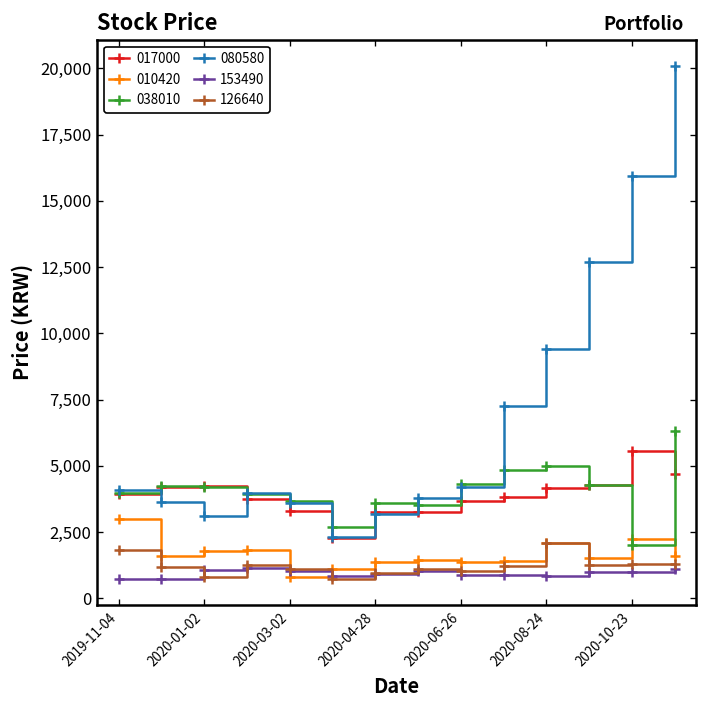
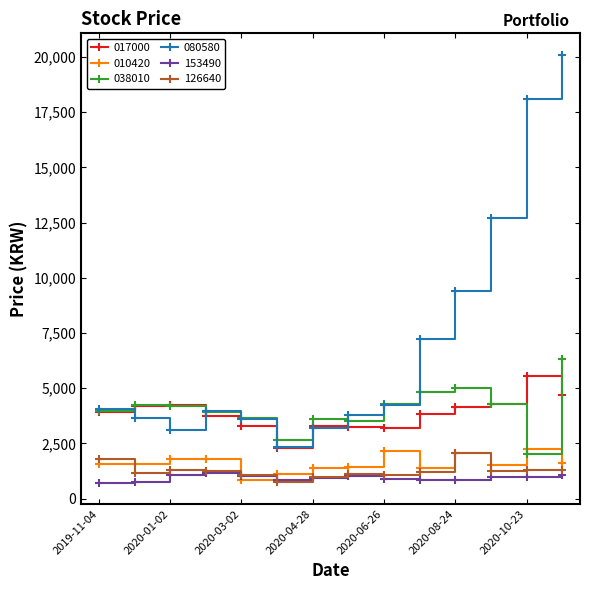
  {
    "017000": {
      "2020-03-02": "3,300",
-     "2020-06-26": "3,700",
+     "2020-06-26": "3,200",
      "2020-08-24": "4,200",
      "2020-10-23": "5,600"
    },
    "010420": {
-     "2019-11-04": "3,000",
+     "2019-11-04": "1,600",
      "2020-01-02": "1,800",
      "2020-03-02": "800",
      "2020-04-28": "1,400",
-     "2020-06-26": "1,400",
+     "2020-06-26": "2,200",
      "2020-10-23": "2,200"
    },
    "038010": {
      "2020-04-28": "3,600",
      "2020-08-24": "5,000",
      "2020-10-23": "2,000"
    },
    "080580": {
      "2020-01-02": "3,100",
      "2020-08-24": "9,400",
-     "2020-10-23": "15,900"
+     "2020-10-23": "18,100"
    },
    "153490": {
      "2019-11-04": "700",
      "2020-01-02": "1,100",
      "2020-06-26": "900",
      "2020-08-24": "900",
      "2020-10-23": "1,000"
    },
    "126640": {
      "2019-11-04": "1,800",
-     "2020-01-02": "800",
+     "2020-01-02": "1,300",
      "2020-06-26": "1,100",
      "2020-10-23": "1,300"
    }
  }
